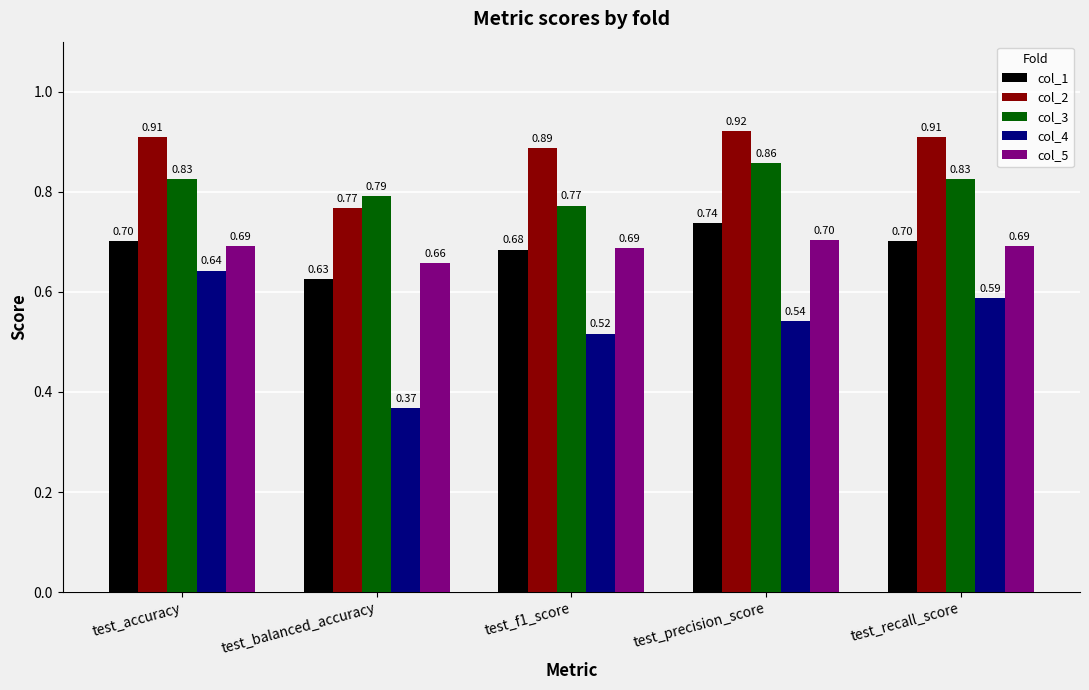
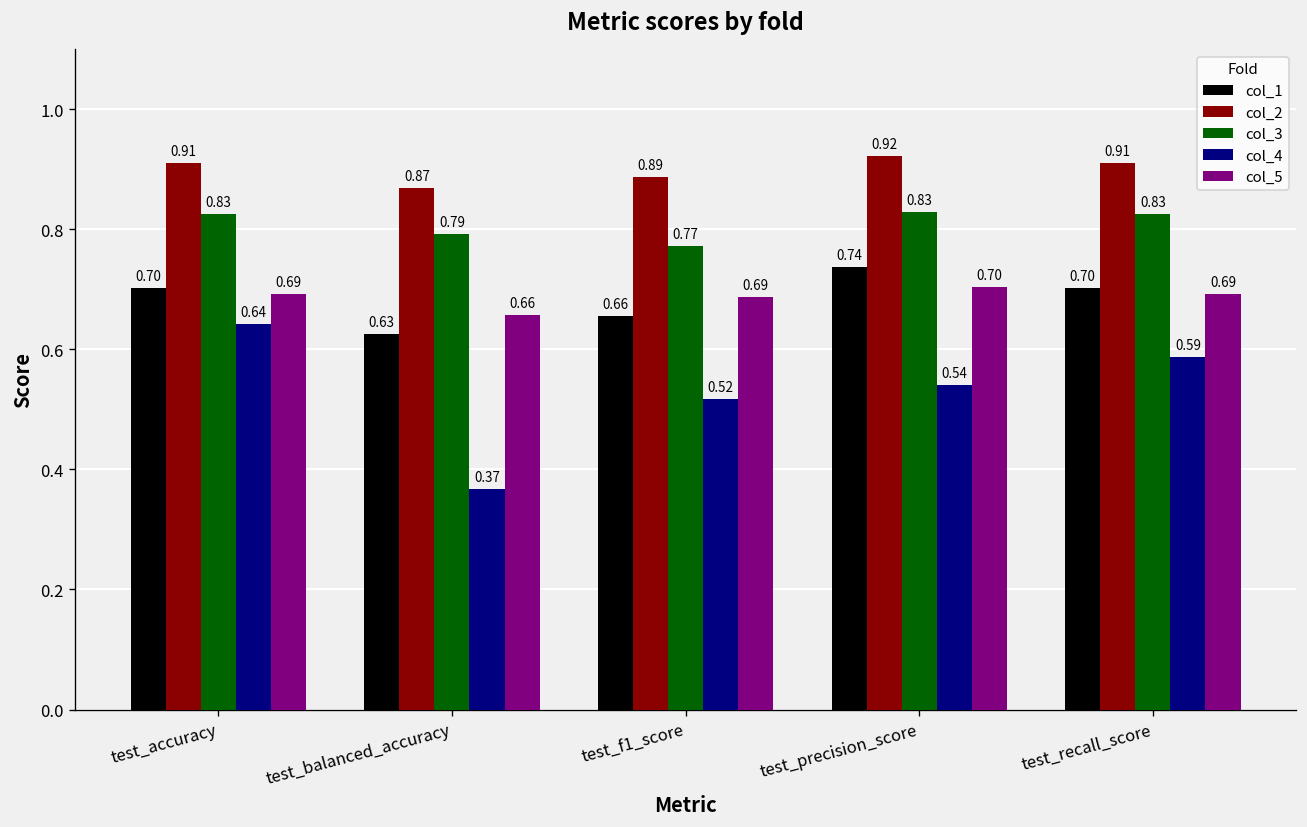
  {
    "col_1": {
      "test_accuracy": 0.70,
      "test_balanced_accuracy": 0.63,
-     "test_f1_score": 0.68,
+     "test_f1_score": 0.66,
      "test_precision_score": 0.74,
      "test_recall_score": 0.70
    },
    "col_2": {
      "test_accuracy": 0.91,
-     "test_balanced_accuracy": 0.77,
+     "test_balanced_accuracy": 0.87,
      "test_f1_score": 0.89,
      "test_precision_score": 0.92,
      "test_recall_score": 0.91
    },
    "col_3": {
      "test_accuracy": 0.83,
      "test_balanced_accuracy": 0.79,
      "test_f1_score": 0.77,
-     "test_precision_score": 0.86,
+     "test_precision_score": 0.83,
      "test_recall_score": 0.83
    },
    "col_4": {
      "test_accuracy": 0.64,
      "test_balanced_accuracy": 0.37,
      "test_f1_score": 0.52,
      "test_precision_score": 0.54,
      "test_recall_score": 0.59
    },
    "col_5": {
      "test_accuracy": 0.69,
      "test_balanced_accuracy": 0.66,
      "test_f1_score": 0.69,
      "test_precision_score": 0.70,
      "test_recall_score": 0.69
    }
  }
